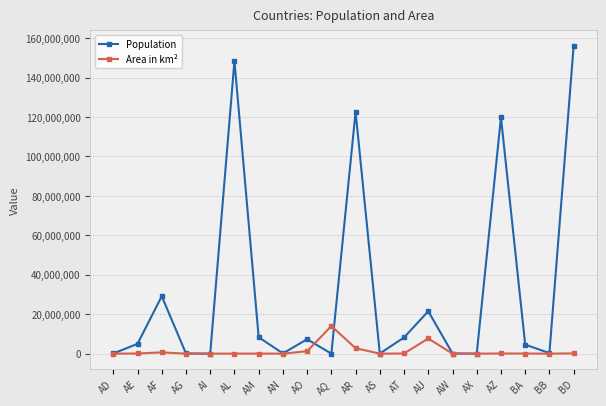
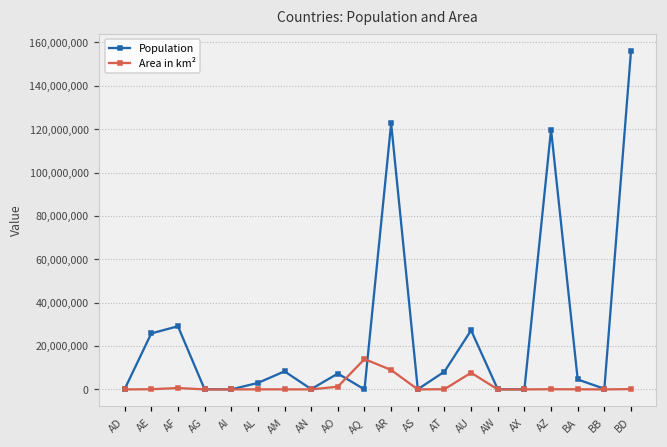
  {
    "Population": {
-     "AE": "5,000,000",
+     "AE": "26,000,000",
      "AF": "29,000,000",
-     "AL": "148,000,000",
+     "AL": "3,000,000",
      "AM": "8,000,000",
      "AO": "7,000,000",
      "AQ": "0",
      "AR": "123,000,000",
      "AT": "8,000,000",
-     "AU": "22,000,000",
+     "AU": "27,000,000",
      "AZ": "120,000,000",
      "BA": "5,000,000",
      "BD": "156,000,000"
    },
    "Area in km²": {
      "AE": "0",
      "AF": "1,000,000",
      "AL": "0",
      "AM": "0",
      "AO": "1,000,000",
      "AQ": "14,000,000",
-     "AR": "3,000,000",
+     "AR": "9,000,000",
      "AT": "0",
      "AU": "8,000,000",
      "AZ": "0",
      "BA": "0",
      "BD": "0"
    }
  }
